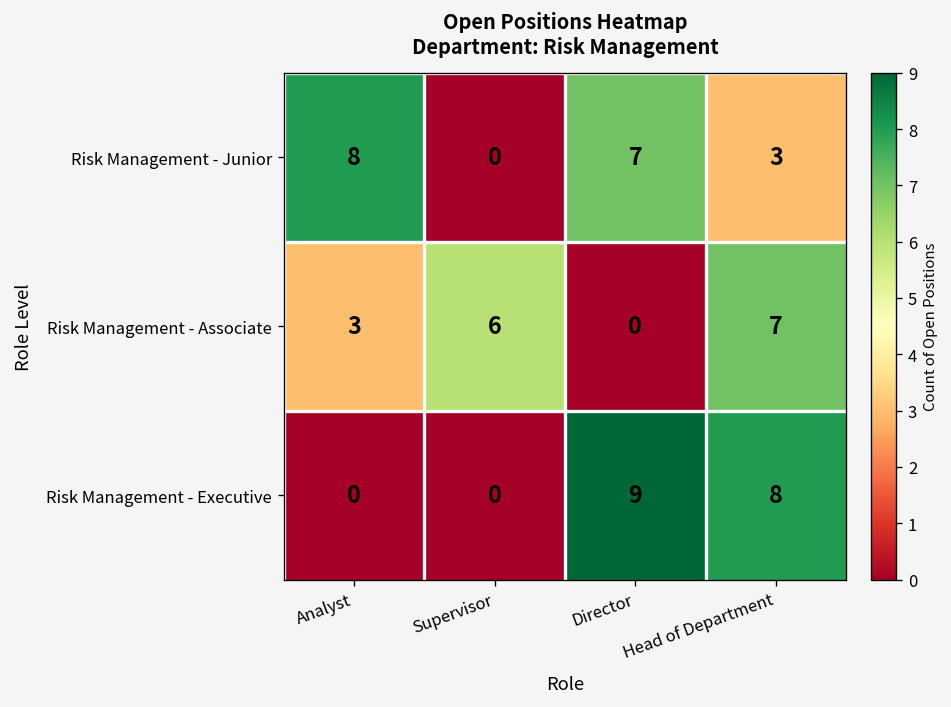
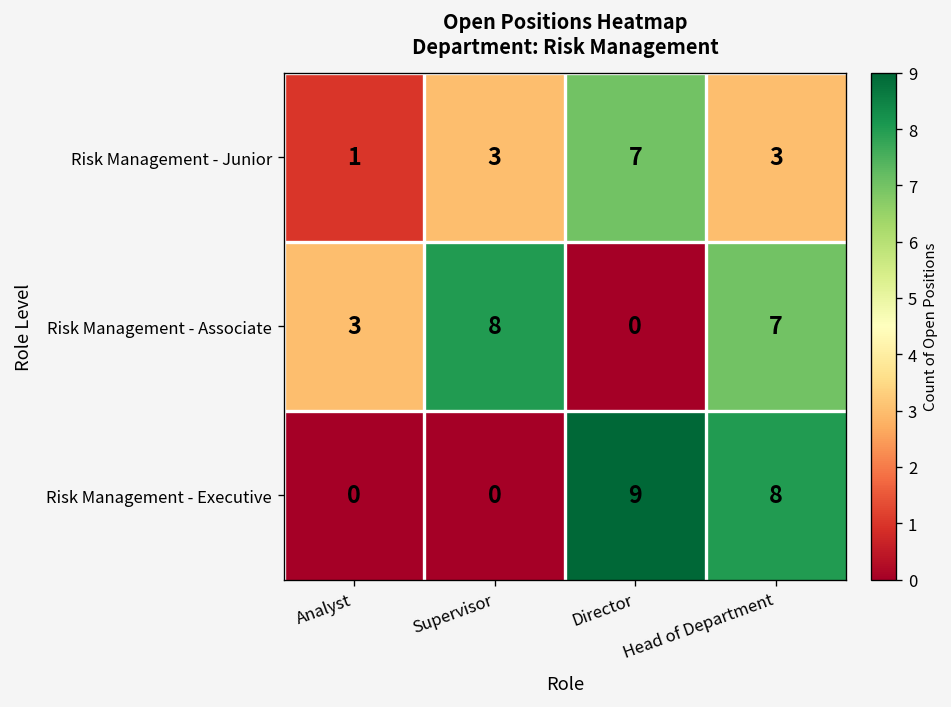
  {
    "Risk Management - Junior": {
-     "Analyst": 8,
-     "Supervisor": 0,
+     "Analyst": 1,
+     "Supervisor": 3,
      "Director": 7,
      "Head of Department": 3
    },
    "Risk Management - Associate": {
      "Analyst": 3,
-     "Supervisor": 6,
+     "Supervisor": 8,
      "Director": 0,
      "Head of Department": 7
    },
    "Risk Management - Executive": {
      "Analyst": 0,
      "Supervisor": 0,
      "Director": 9,
      "Head of Department": 8
    }
  }
